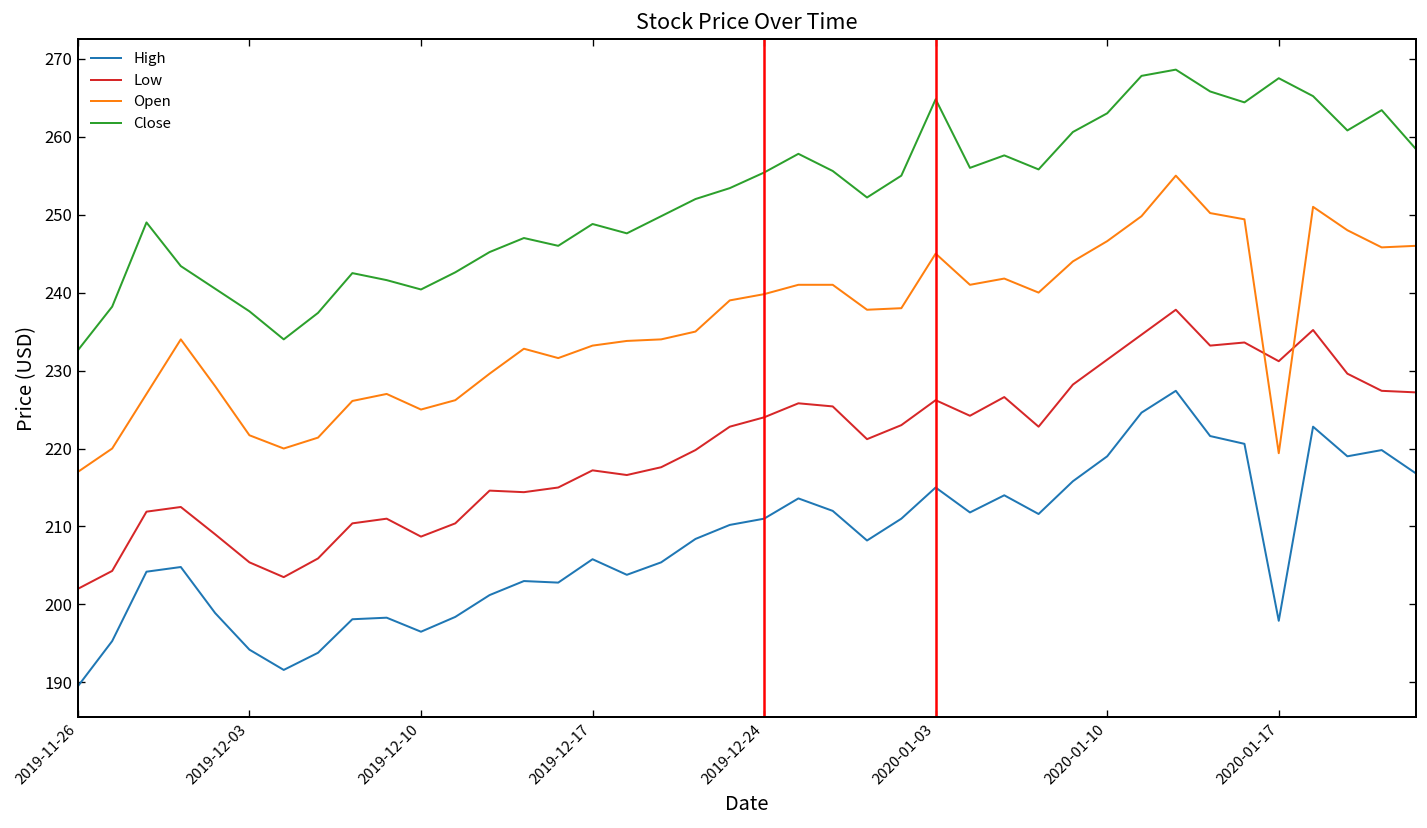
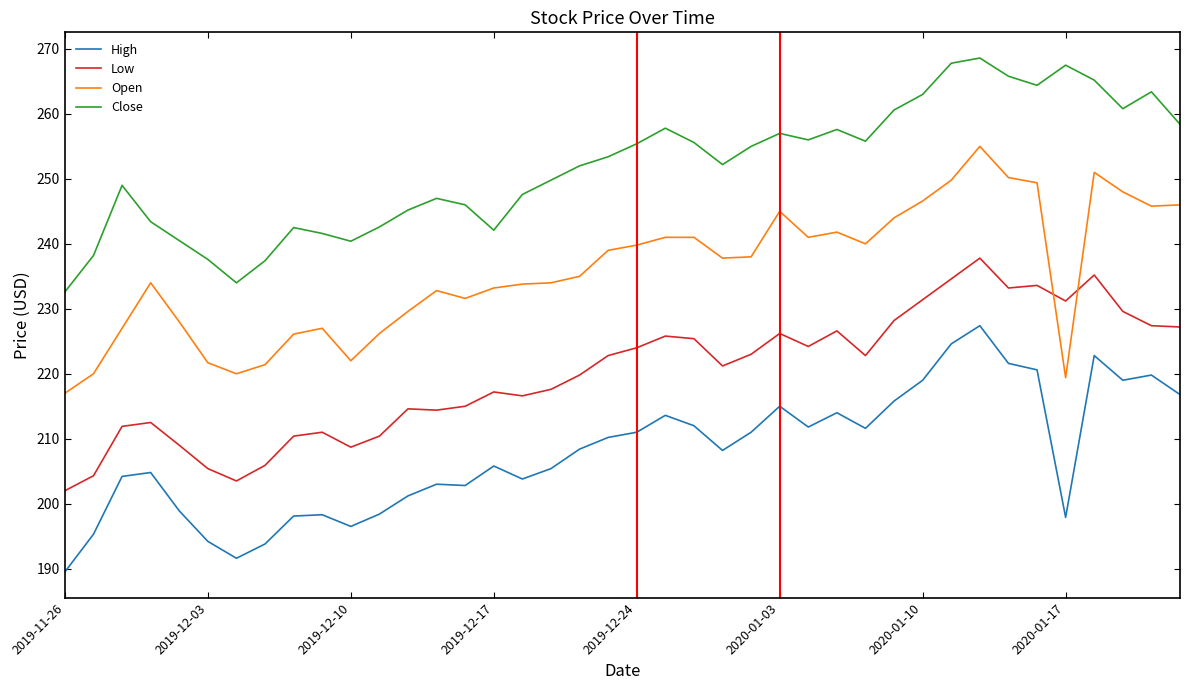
  {
    "High": {
      "2019-11-26": 190,
      "2019-12-03": 194,
      "2019-12-10": 197,
      "2019-12-17": 206,
      "2019-12-24": 211,
      "2020-01-03": 215,
      "2020-01-10": 219,
      "2020-01-17": 198
    },
    "Low": {
      "2019-11-26": 202,
      "2019-12-03": 205,
      "2019-12-10": 209,
      "2019-12-17": 217,
      "2019-12-24": 224,
      "2020-01-03": 226,
      "2020-01-10": 231,
      "2020-01-17": 231
    },
    "Open": {
      "2019-11-26": 217,
      "2019-12-03": 222,
-     "2019-12-10": 225,
+     "2019-12-10": 222,
      "2019-12-17": 233,
      "2019-12-24": 240,
      "2020-01-03": 245,
      "2020-01-10": 247,
      "2020-01-17": 219
    },
    "Close": {
      "2019-11-26": 233,
      "2019-12-03": 238,
      "2019-12-10": 240,
-     "2019-12-17": 249,
+     "2019-12-17": 242,
      "2019-12-24": 255,
-     "2020-01-03": 265,
+     "2020-01-03": 257,
      "2020-01-10": 263,
      "2020-01-17": 268
    }
  }
